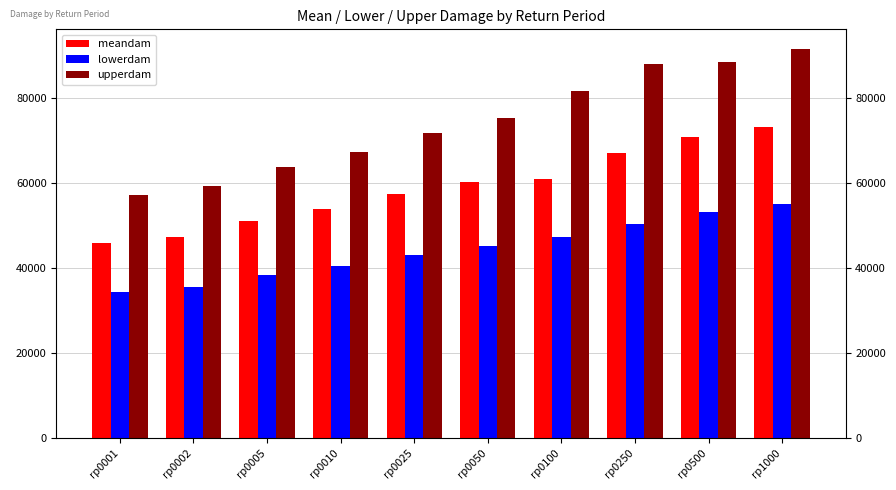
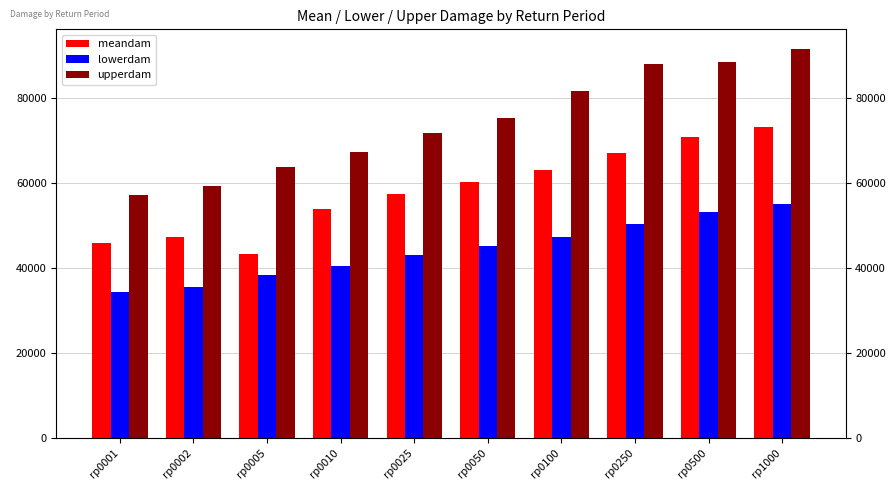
  {
    "meandam": {
      "rp0001": 46000,
      "rp0002": 47000,
-     "rp0005": 51000,
+     "rp0005": 43000,
      "rp0010": 54000,
      "rp0025": 57000,
      "rp0050": 60000,
-     "rp0100": 61000,
+     "rp0100": 63000,
      "rp0250": 67000,
      "rp0500": 71000,
      "rp1000": 73000
    },
    "lowerdam": {
      "rp0001": 34000,
      "rp0002": 36000,
      "rp0005": 38000,
      "rp0010": 40000,
      "rp0025": 43000,
      "rp0050": 45000,
      "rp0100": 47000,
      "rp0250": 50000,
      "rp0500": 53000,
      "rp1000": 55000
    },
    "upperdam": {
      "rp0001": 57000,
      "rp0002": 59000,
      "rp0005": 64000,
      "rp0010": 67000,
      "rp0025": 72000,
      "rp0050": 75000,
      "rp0100": 82000,
      "rp0250": 88000,
      "rp0500": 89000,
      "rp1000": 92000
    }
  }
